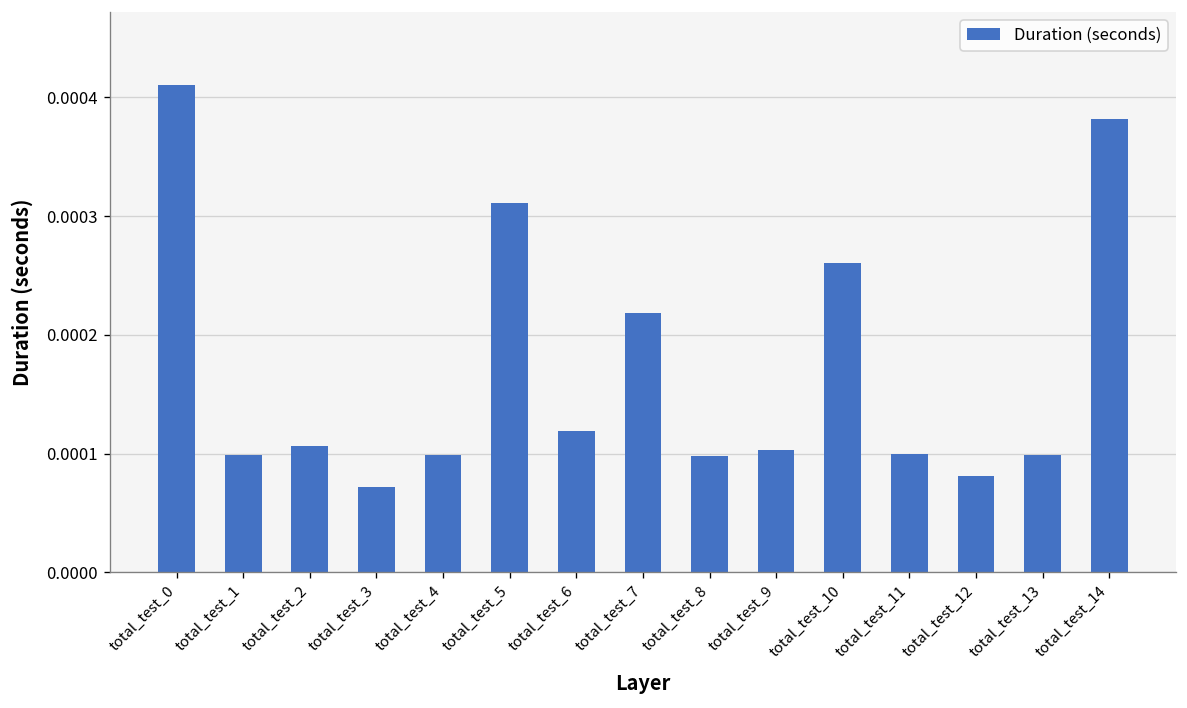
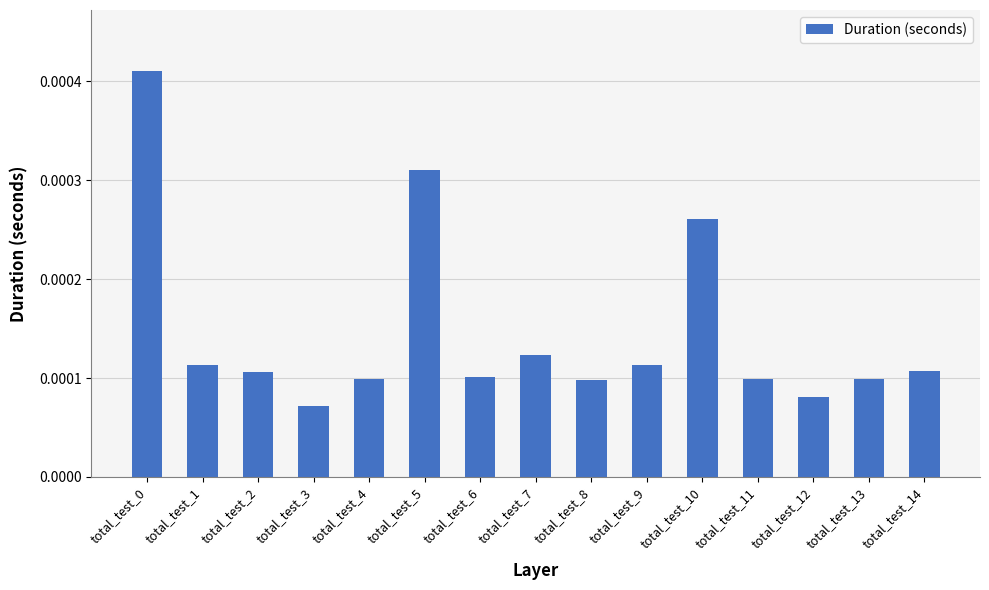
  {
    "total_test_0": 0.00041,
-   "total_test_1": 0.00010,
+   "total_test_1": 0.00011,
    "total_test_2": 0.00011,
    "total_test_3": 0.00007,
    "total_test_4": 0.00010,
    "total_test_5": 0.00031,
-   "total_test_6": 0.00012,
-   "total_test_7": 0.00022,
+   "total_test_6": 0.00010,
+   "total_test_7": 0.00012,
    "total_test_8": 0.00010,
-   "total_test_9": 0.00010,
+   "total_test_9": 0.00011,
    "total_test_10": 0.00026,
    "total_test_11": 0.00010,
    "total_test_12": 0.00008,
    "total_test_13": 0.00010,
-   "total_test_14": 0.00038
+   "total_test_14": 0.00011
  }
